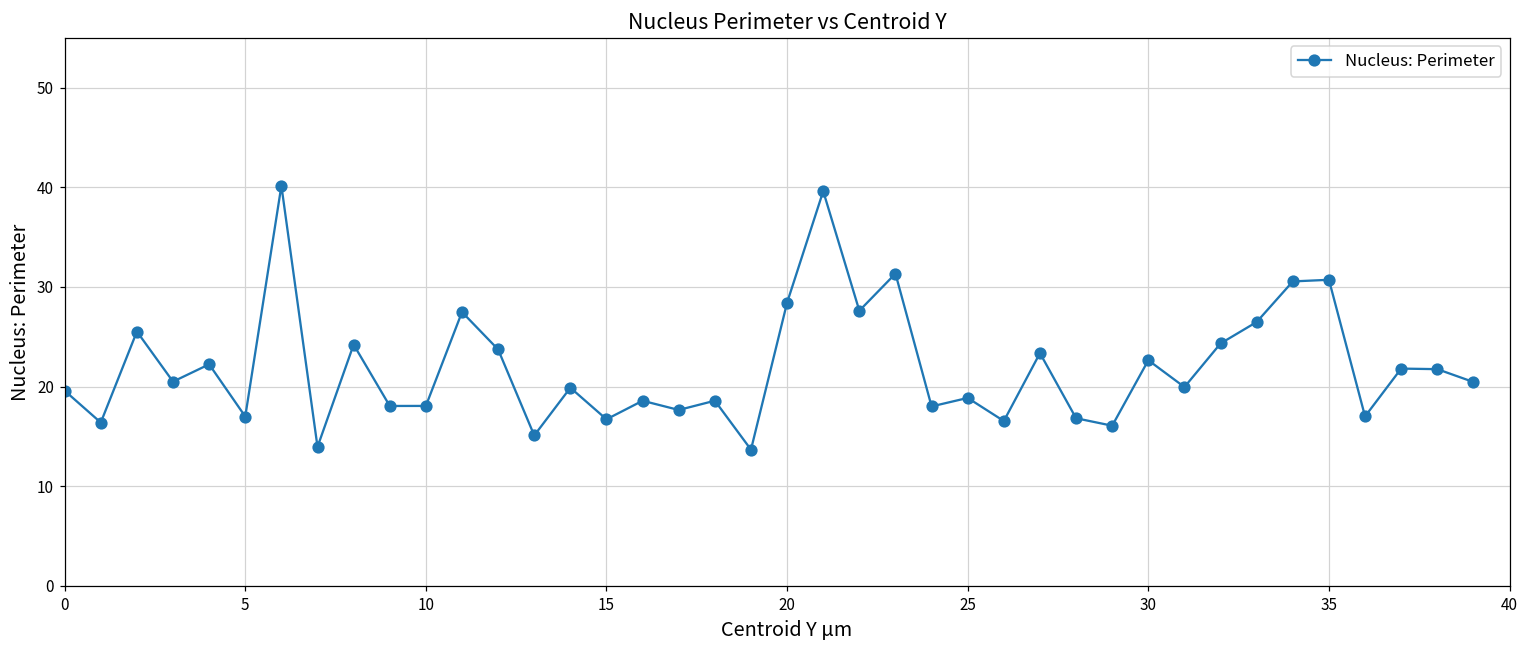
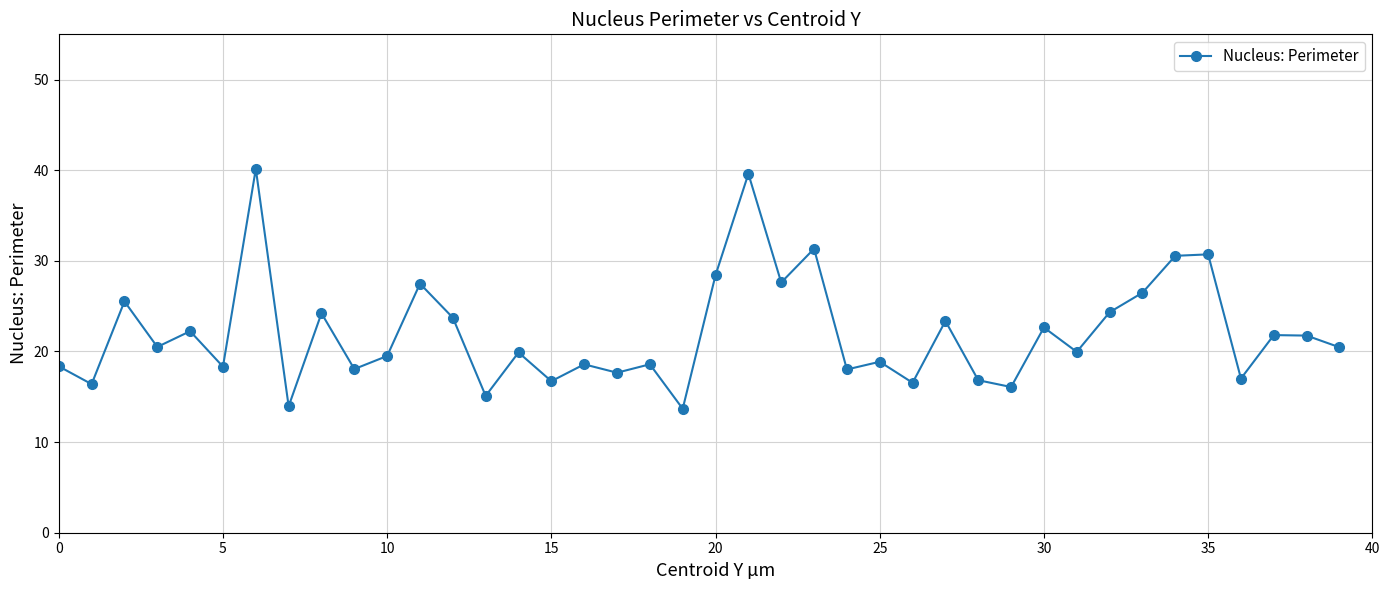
  {
-   "0": 20,
-   "5": 17,
-   "10": 18,
+   "0": 18,
+   "5": 18,
+   "10": 20,
    "15": 17,
    "20": 28,
    "25": 19,
    "30": 23,
    "35": 31
  }
